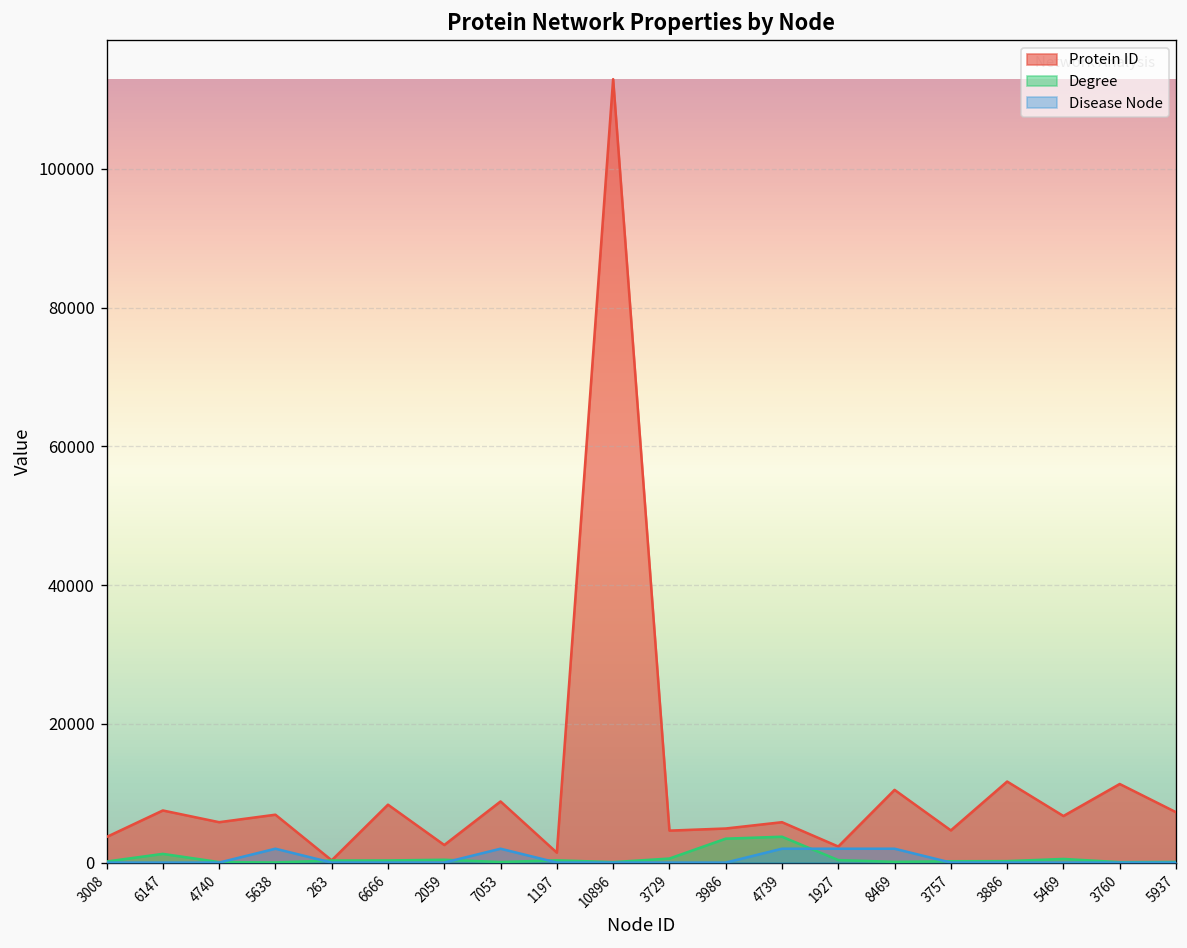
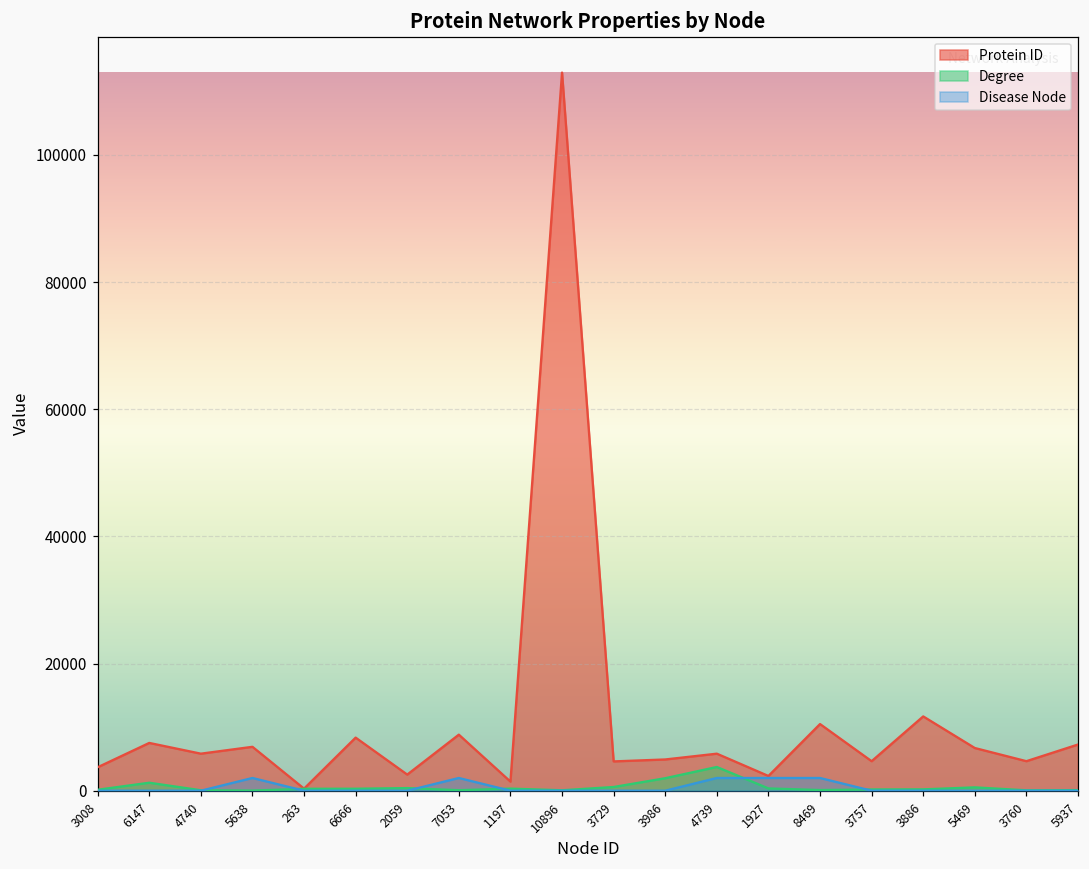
  {
    "Protein ID": {
      "3008": 4000,
      "6147": 8000,
      "4740": 6000,
      "5638": 7000,
      "6666": 8000,
      "2059": 3000,
      "7053": 9000,
      "1197": 1000,
      "10896": 113000,
      "3729": 5000,
      "3986": 5000,
      "4739": 6000,
      "8469": 10000,
      "3757": 5000,
      "3886": 12000,
      "5469": 7000,
-     "3760": 11000,
+     "3760": 5000,
      "5937": 7000
    },
    "Degree": {
      "6147": 1000,
      "5638": 0,
      "7053": 0,
      "3729": 1000,
-     "3986": 3000,
+     "3986": 2000,
      "4739": 4000,
      "1927": 0,
      "8469": 0,
      "5469": 1000
    },
    "Disease Node": {
      "6147": 0,
      "5638": 2000,
      "7053": 2000,
      "3729": 0,
      "3986": 0,
      "4739": 2000,
      "8469": 2000,
      "5469": 0
    }
  }
